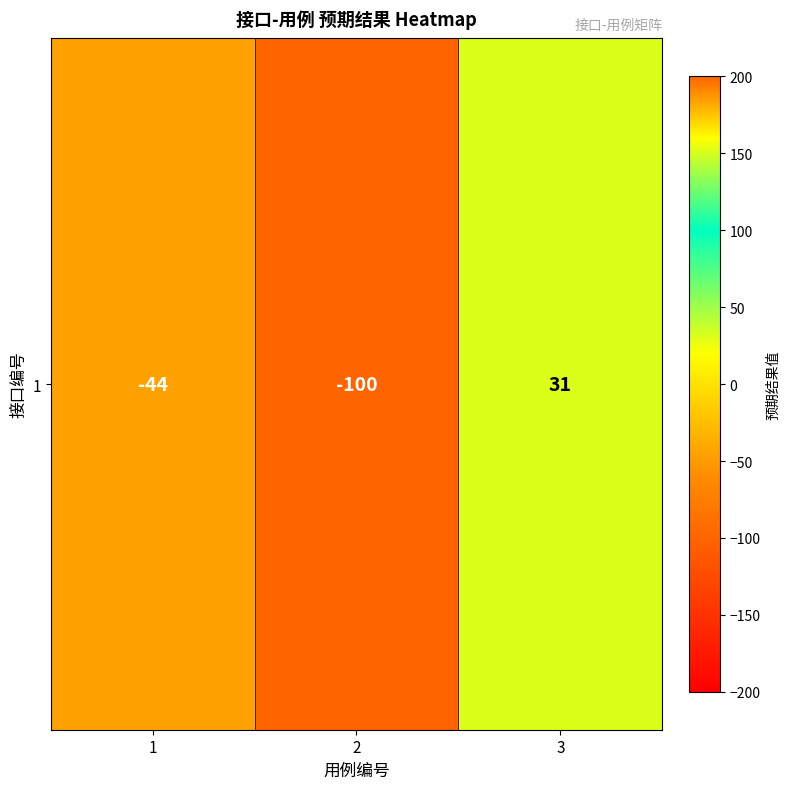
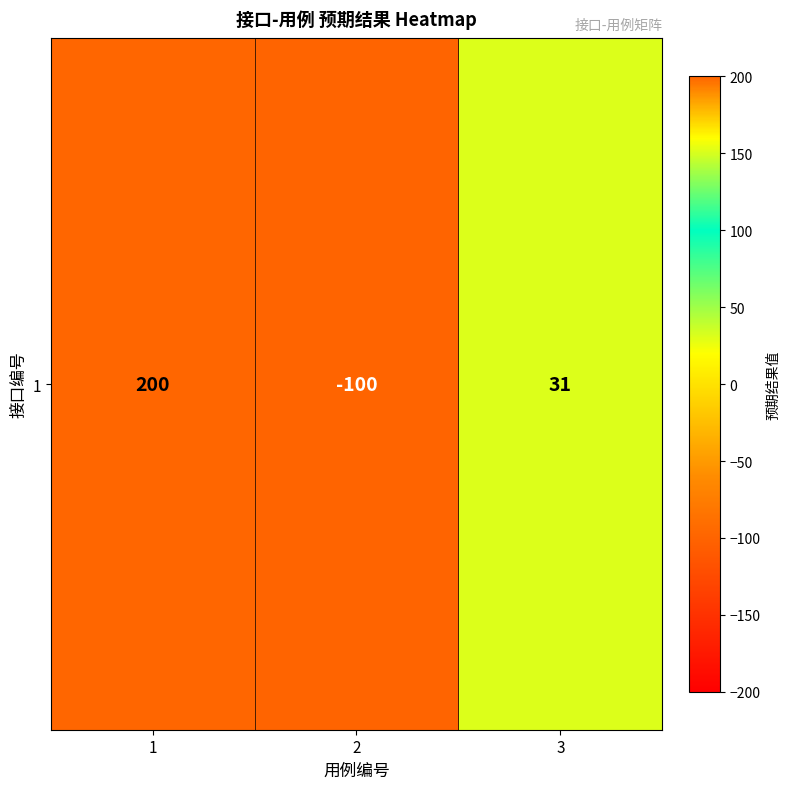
  {
    "1": {
-     "1": -44,
+     "1": 200,
      "2": -100,
      "3": 31
    }
  }
